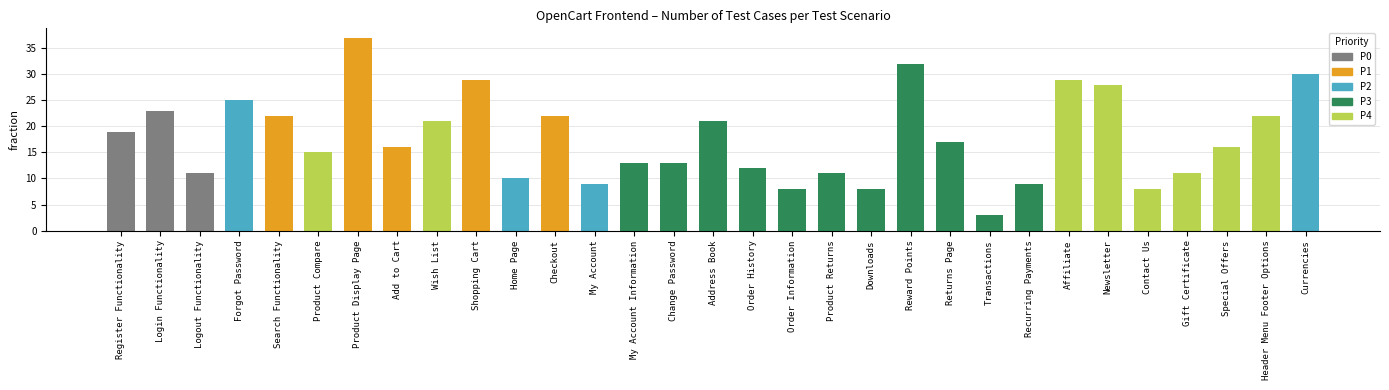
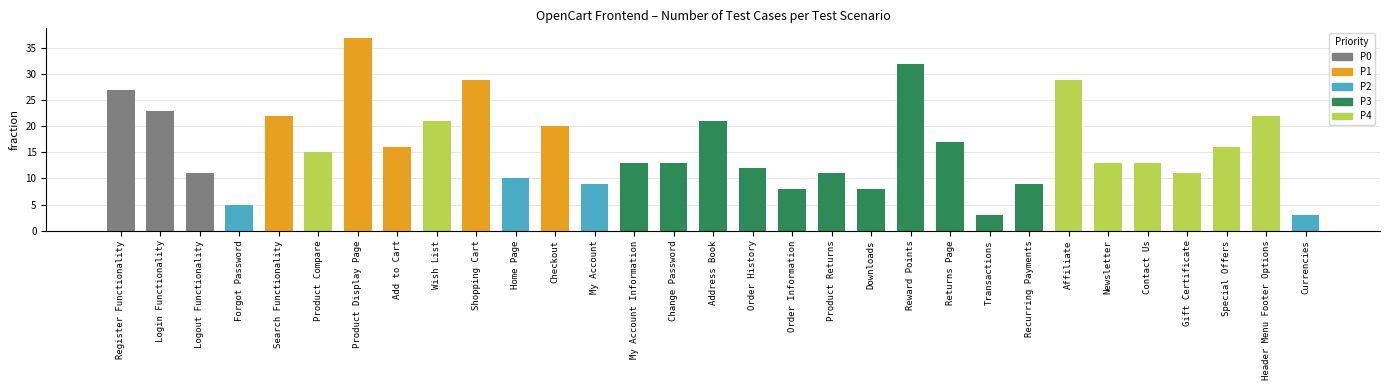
  {
-   "Register Functionality": 19,
+   "Register Functionality": 27,
    "Login Functionality": 23,
    "Logout Functionality": 11,
-   "Forgot Password": 25,
+   "Forgot Password": 5,
    "Search Functionality": 22,
    "Product Compare": 15,
    "Product Display Page": 37,
    "Add to Cart": 16,
    "Wish List": 21,
    "Shopping Cart": 29,
    "Home Page": 10,
-   "Checkout": 22,
+   "Checkout": 20,
    "My Account": 9,
    "My Account Information": 13,
    "Change Password": 13,
    "Address Book": 21,
    "Order History": 12,
    "Order Information": 8,
    "Product Returns": 11,
    "Downloads": 8,
    "Reward Points": 32,
    "Returns Page": 17,
    "Transactions": 3,
    "Recurring Payments": 9,
    "Affiliate": 29,
-   "Newsletter": 28,
-   "Contact Us": 8,
+   "Newsletter": 13,
+   "Contact Us": 13,
    "Gift Certificate": 11,
    "Special Offers": 16,
    "Header Menu Footer Options": 22,
-   "Currencies": 30
+   "Currencies": 3
  }
